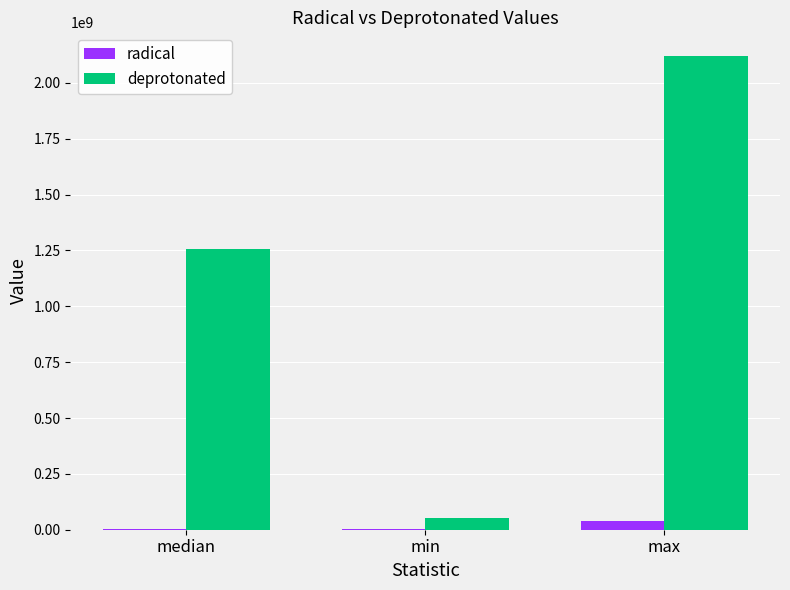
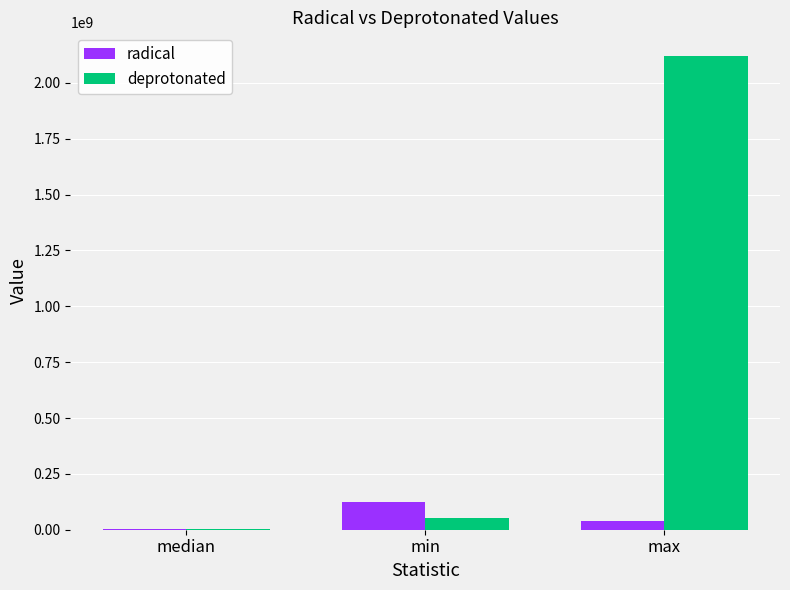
  {
    "radical": {
-     "min": 0,
+     "min": 120000000,
      "max": 40000000
    },
    "deprotonated": {
-     "median": 1250000000,
+     "median": 10000000,
      "min": 50000000,
      "max": 2120000000
    }
  }
